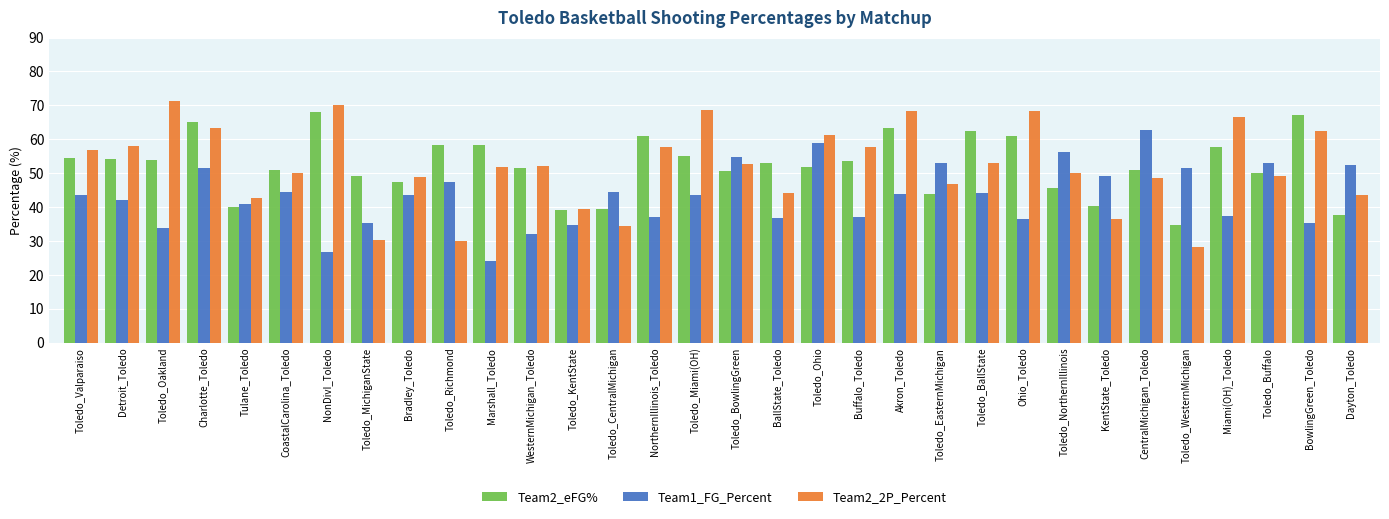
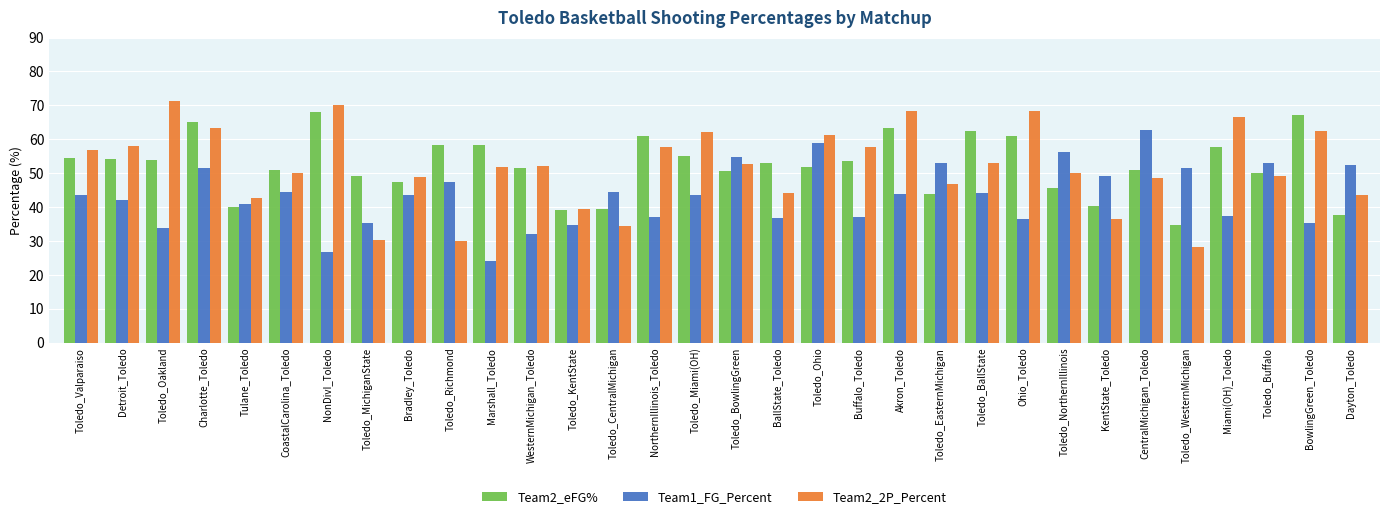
  {
    "Team2_eFG%": {
      "Toledo_Valparaiso": 55,
      "Detroit_Toledo": 54,
      "Toledo_Oakland": 54,
      "Charlotte_Toledo": 65,
      "Tulane_Toledo": 40,
      "CoastalCarolina_Toledo": 51,
      "NonDivI_Toledo": 68,
      "Toledo_MichiganState": 49,
      "Bradley_Toledo": 47,
      "Toledo_Richmond": 58,
      "Marshall_Toledo": 58,
      "WesternMichigan_Toledo": 51,
      "Toledo_KentState": 39,
      "Toledo_CentralMichigan": 40,
      "NorthernIllinois_Toledo": 61,
      "Toledo_Miami(OH)": 55,
      "Toledo_BowlingGreen": 51,
      "BallState_Toledo": 53,
      "Toledo_Ohio": 52,
      "Buffalo_Toledo": 54,
      "Akron_Toledo": 63,
      "Toledo_EasternMichigan": 44,
      "Toledo_BallState": 62,
      "Ohio_Toledo": 61,
      "Toledo_NorthernIllinois": 46,
      "KentState_Toledo": 40,
      "CentralMichigan_Toledo": 51,
      "Toledo_WesternMichigan": 35,
      "Miami(OH)_Toledo": 58,
      "Toledo_Buffalo": 50,
      "BowlingGreen_Toledo": 67,
      "Dayton_Toledo": 38
    },
    "Team1_FG_Percent": {
      "Toledo_Valparaiso": 44,
      "Detroit_Toledo": 42,
      "Toledo_Oakland": 34,
      "Charlotte_Toledo": 52,
      "Tulane_Toledo": 41,
      "CoastalCarolina_Toledo": 44,
      "NonDivI_Toledo": 27,
      "Toledo_MichiganState": 35,
      "Bradley_Toledo": 43,
      "Toledo_Richmond": 48,
      "Marshall_Toledo": 24,
      "WesternMichigan_Toledo": 32,
      "Toledo_KentState": 35,
      "Toledo_CentralMichigan": 44,
      "NorthernIllinois_Toledo": 37,
      "Toledo_Miami(OH)": 44,
      "Toledo_BowlingGreen": 55,
      "BallState_Toledo": 37,
      "Toledo_Ohio": 59,
      "Buffalo_Toledo": 37,
      "Akron_Toledo": 44,
      "Toledo_EasternMichigan": 53,
      "Toledo_BallState": 44,
      "Ohio_Toledo": 37,
      "Toledo_NorthernIllinois": 56,
      "KentState_Toledo": 49,
      "CentralMichigan_Toledo": 63,
      "Toledo_WesternMichigan": 51,
      "Miami(OH)_Toledo": 37,
      "Toledo_Buffalo": 53,
      "BowlingGreen_Toledo": 35,
      "Dayton_Toledo": 52
    },
    "Team2_2P_Percent": {
      "Toledo_Valparaiso": 57,
      "Detroit_Toledo": 58,
      "Toledo_Oakland": 71,
      "Charlotte_Toledo": 63,
      "Tulane_Toledo": 43,
      "CoastalCarolina_Toledo": 50,
      "NonDivI_Toledo": 70,
      "Toledo_MichiganState": 30,
      "Bradley_Toledo": 49,
      "Toledo_Richmond": 30,
      "Marshall_Toledo": 52,
      "WesternMichigan_Toledo": 52,
      "Toledo_KentState": 39,
      "Toledo_CentralMichigan": 34,
      "NorthernIllinois_Toledo": 58,
-     "Toledo_Miami(OH)": 69,
+     "Toledo_Miami(OH)": 62,
      "Toledo_BowlingGreen": 53,
      "BallState_Toledo": 44,
      "Toledo_Ohio": 61,
      "Buffalo_Toledo": 58,
      "Akron_Toledo": 68,
      "Toledo_EasternMichigan": 47,
      "Toledo_BallState": 53,
      "Ohio_Toledo": 68,
      "Toledo_NorthernIllinois": 50,
      "KentState_Toledo": 36,
      "CentralMichigan_Toledo": 49,
      "Toledo_WesternMichigan": 28,
      "Miami(OH)_Toledo": 67,
      "Toledo_Buffalo": 49,
      "BowlingGreen_Toledo": 63,
      "Dayton_Toledo": 44
    }
  }
